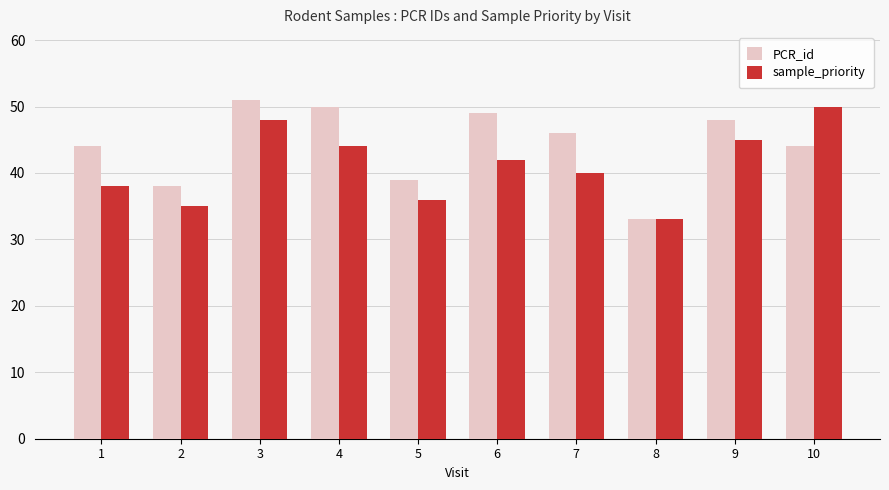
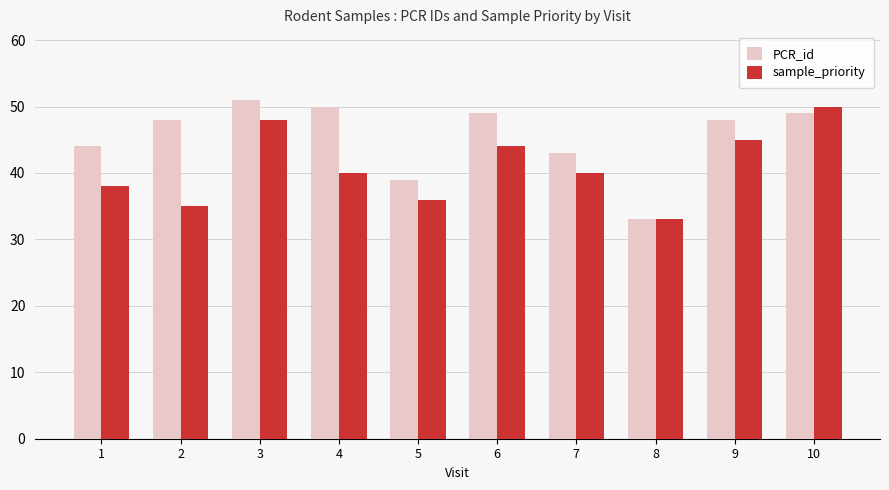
  {
    "PCR_id": {
      "1": 44,
-     "2": 38,
+     "2": 48,
      "3": 51,
      "4": 50,
      "5": 39,
      "6": 49,
-     "7": 46,
+     "7": 43,
      "8": 33,
      "9": 48,
-     "10": 44
+     "10": 49
    },
    "sample_priority": {
      "1": 38,
      "2": 35,
      "3": 48,
-     "4": 44,
+     "4": 40,
      "5": 36,
-     "6": 42,
+     "6": 44,
      "7": 40,
      "8": 33,
      "9": 45,
      "10": 50
    }
  }
